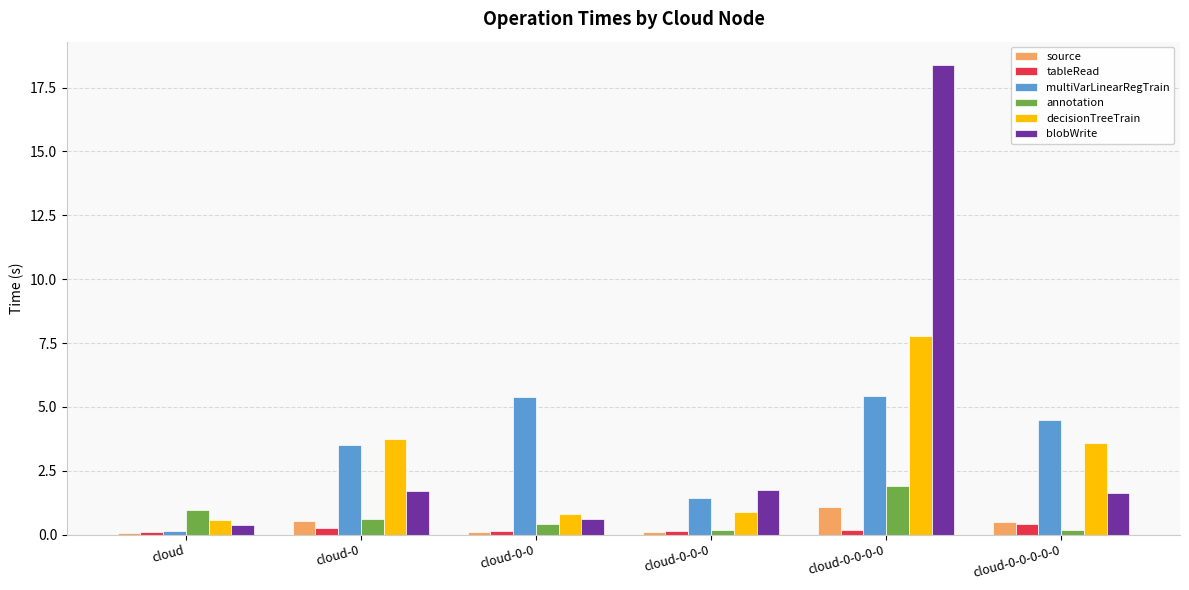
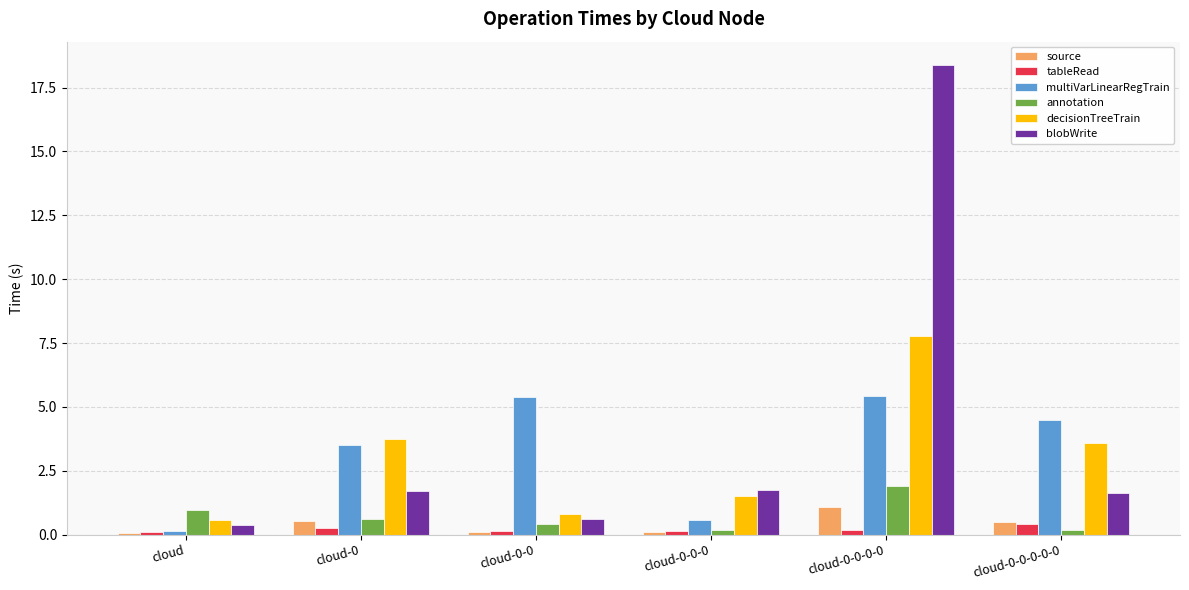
  {
    "source": {
      "cloud-0": 0.5,
      "cloud-0-0-0-0": 1.1,
      "cloud-0-0-0-0-0": 0.5
    },
    "tableRead": {
      "cloud-0": 0.3,
      "cloud-0-0": 0.1,
      "cloud-0-0-0": 0.1,
      "cloud-0-0-0-0": 0.2,
      "cloud-0-0-0-0-0": 0.4
    },
    "multiVarLinearRegTrain": {
      "cloud": 0.1,
      "cloud-0": 3.5,
      "cloud-0-0": 5.4,
-     "cloud-0-0-0": 1.4,
+     "cloud-0-0-0": 0.6,
      "cloud-0-0-0-0": 5.4,
      "cloud-0-0-0-0-0": 4.5
    },
    "annotation": {
      "cloud": 1.0,
      "cloud-0": 0.6,
      "cloud-0-0": 0.4,
      "cloud-0-0-0": 0.2,
      "cloud-0-0-0-0": 1.9,
      "cloud-0-0-0-0-0": 0.2
    },
    "decisionTreeTrain": {
      "cloud": 0.6,
      "cloud-0": 3.7,
      "cloud-0-0": 0.8,
-     "cloud-0-0-0": 0.9,
+     "cloud-0-0-0": 1.5,
      "cloud-0-0-0-0": 7.8,
      "cloud-0-0-0-0-0": 3.6
    },
    "blobWrite": {
      "cloud": 0.4,
      "cloud-0": 1.7,
      "cloud-0-0": 0.6,
      "cloud-0-0-0": 1.7,
      "cloud-0-0-0-0": 18.4,
      "cloud-0-0-0-0-0": 1.6
    }
  }
